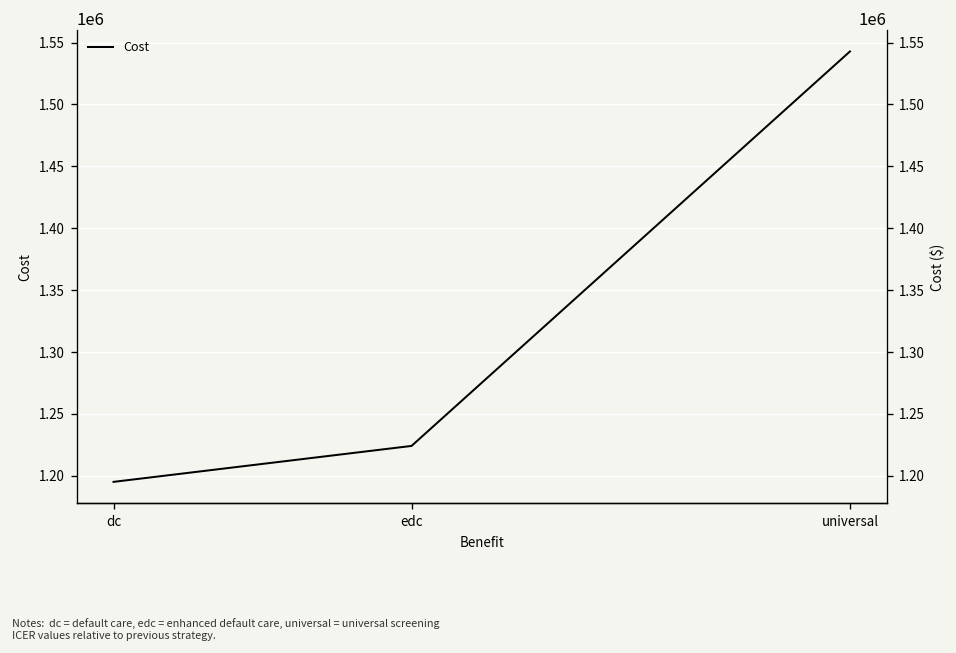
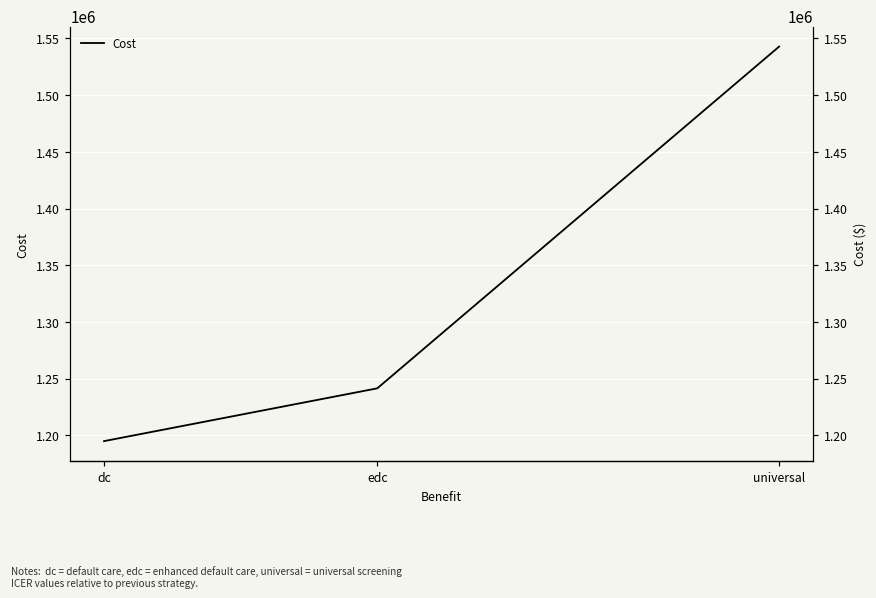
  {
    "dc": 1195000,
-   "edc": 1224000,
+   "edc": 1241000,
    "universal": 1543000
  }
